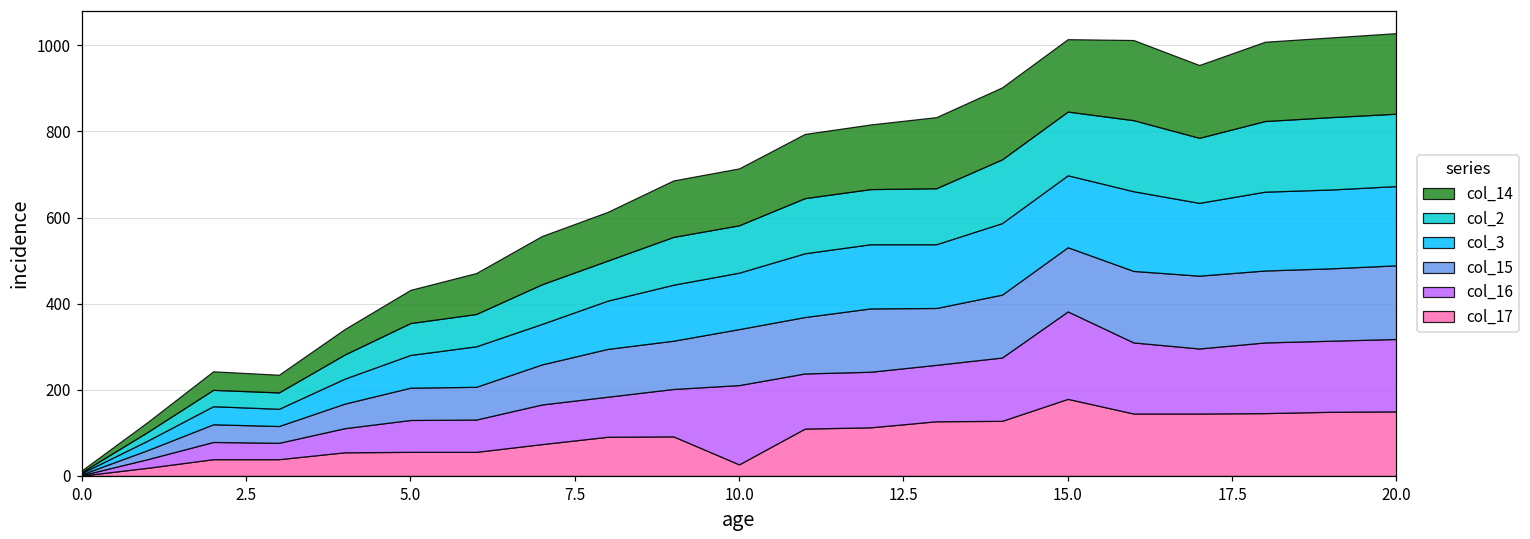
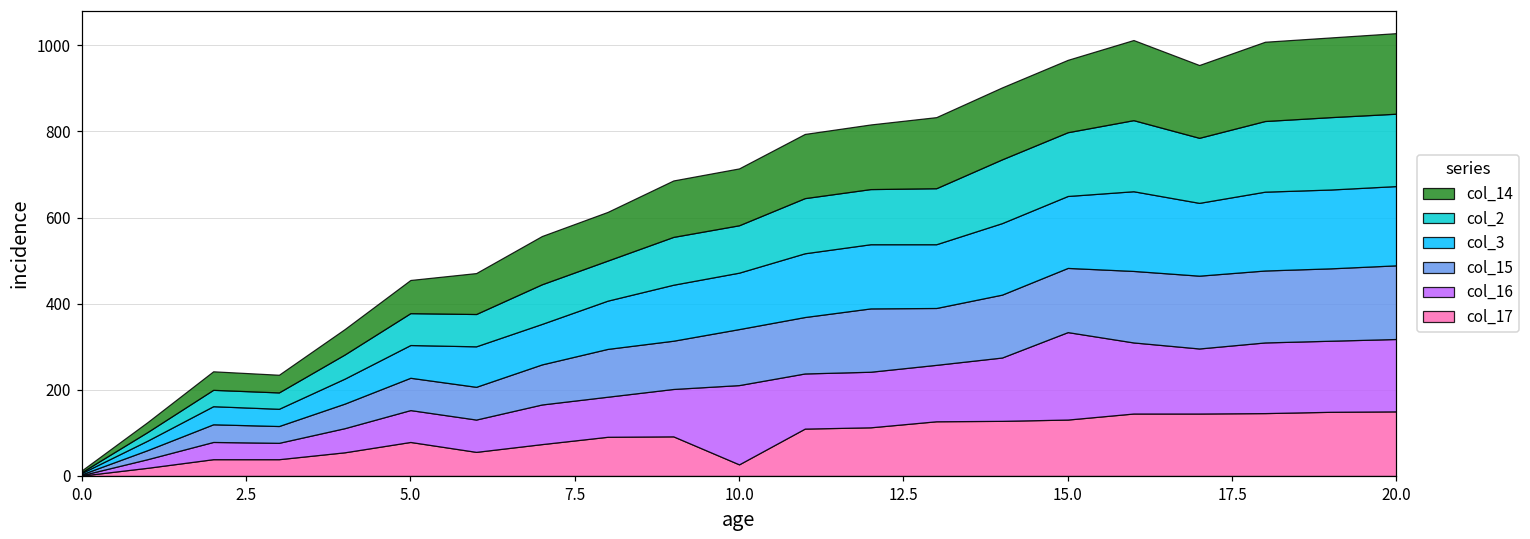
  {
    "col_17": {
-     "5.0": 60,
+     "5.0": 80,
      "10.0": 30,
-     "15.0": 180,
+     "15.0": 130,
      "20.0": 150
    },
    "col_16": {
      "5.0": 70,
      "10.0": 180,
      "15.0": 200,
      "20.0": 170
    },
    "col_15": {
      "5.0": 80,
      "10.0": 130,
      "15.0": 150,
      "20.0": 170
    },
    "col_14": {
      "5.0": 80,
      "10.0": 130,
      "15.0": 170,
      "20.0": 190
    }
  }
